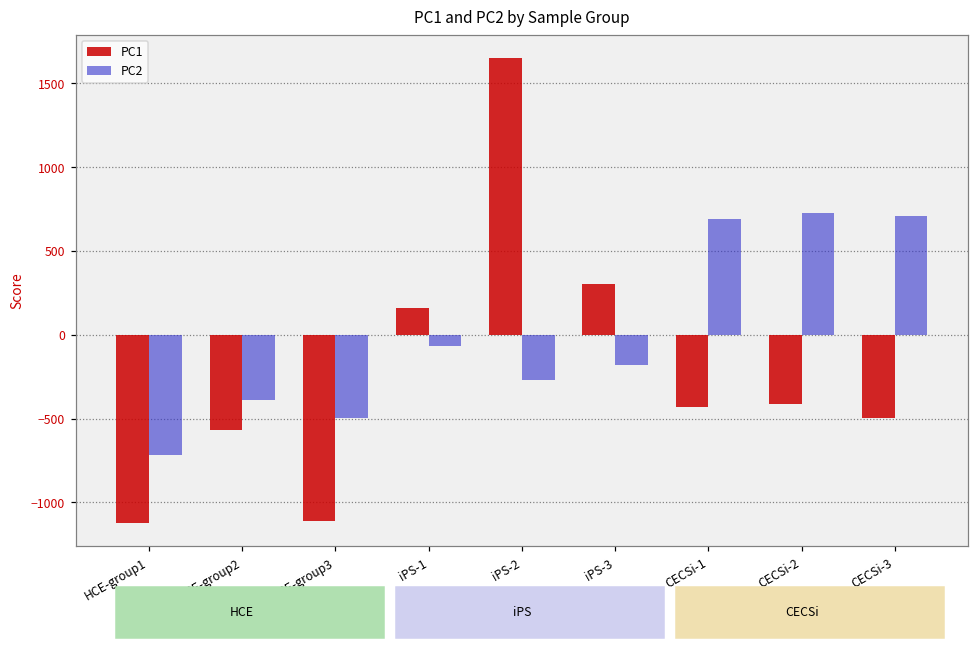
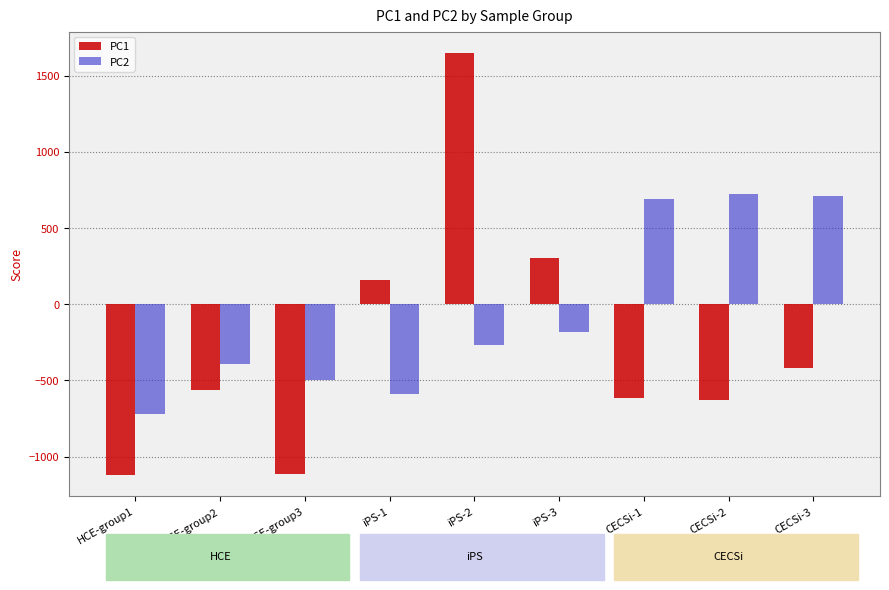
  {
    "PC1": {
      "HCE-group1": -1120,
      "HCE-group2": -570,
      "HCE-group3": -1110,
      "iPS-1": 160,
      "iPS-2": 1650,
      "iPS-3": 300,
-     "CECSi-1": -430,
-     "CECSi-2": -420,
-     "CECSi-3": -500
+     "CECSi-1": -620,
+     "CECSi-2": -630,
+     "CECSi-3": -420
    },
    "PC2": {
      "HCE-group1": -720,
      "HCE-group2": -390,
      "HCE-group3": -500,
-     "iPS-1": -70,
+     "iPS-1": -590,
      "iPS-2": -270,
      "iPS-3": -180,
      "CECSi-1": 690,
      "CECSi-2": 720,
      "CECSi-3": 710
    }
  }
